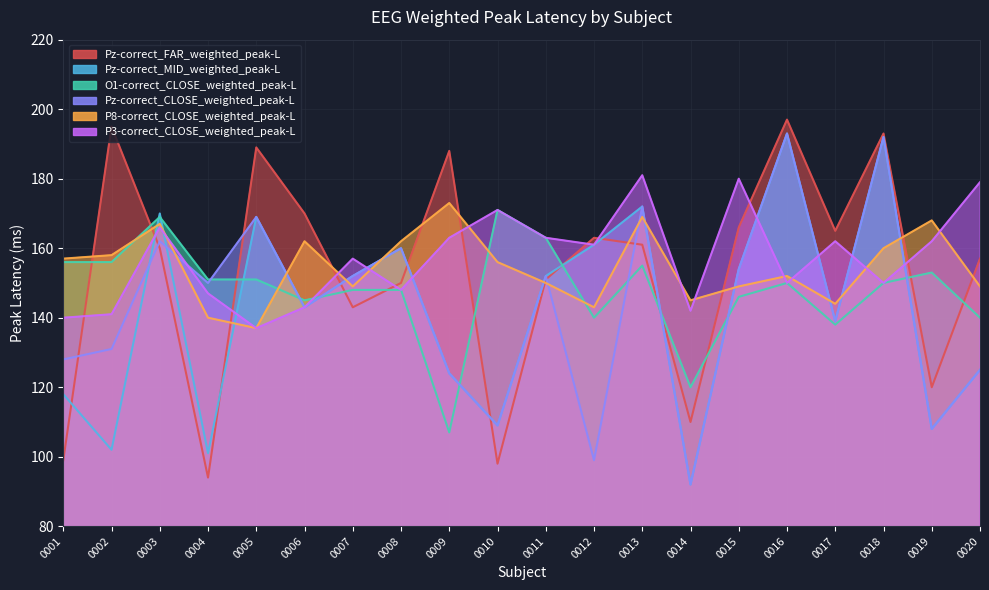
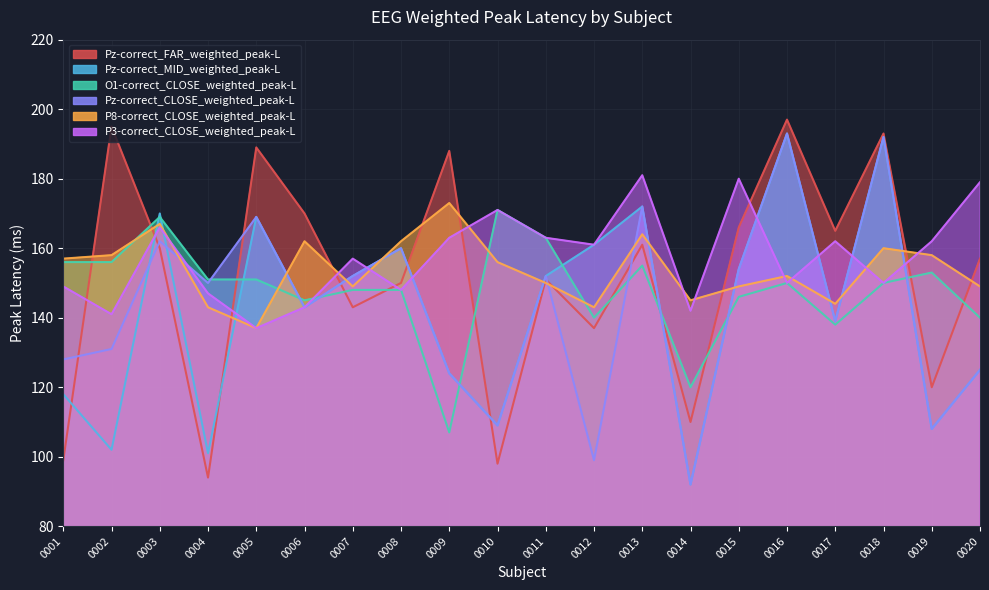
  {
    "Pz-correct_FAR_weighted_peak-L": {
      "0001": 99,
      "0003": 160,
      "0004": 94,
      "0005": 189,
      "0006": 170,
      "0007": 143,
      "0008": 150,
      "0009": 188,
      "0010": 98,
      "0011": 151,
-     "0012": 163,
+     "0012": 137,
      "0013": 161,
      "0014": 110,
      "0015": 166,
      "0016": 197,
      "0017": 165,
      "0018": 193,
      "0019": 120,
      "0020": 157
    },
    "Pz-correct_CLOSE_weighted_peak-L": {
      "0001": 128,
      "0002": 131,
      "0003": 162,
      "0004": 150,
      "0012": 99
    },
    "P8-correct_CLOSE_weighted_peak-L": {
      "0001": 157,
      "0002": 158,
      "0003": 167,
-     "0004": 140,
+     "0004": 143,
      "0006": 162,
      "0007": 149,
      "0008": 162,
      "0009": 173,
      "0010": 156,
      "0011": 150,
      "0012": 143,
-     "0013": 169,
+     "0013": 164,
      "0014": 145,
      "0015": 149,
      "0016": 152,
      "0017": 144,
      "0018": 160,
-     "0019": 168,
+     "0019": 158,
      "0020": 149
    },
    "P3-correct_CLOSE_weighted_peak-L": {
-     "0001": 140,
+     "0001": 149,
      "0002": 141,
      "0003": 166,
      "0004": 147,
      "0007": 157,
      "0009": 163,
      "0013": 181,
      "0014": 142,
      "0015": 180,
      "0017": 162,
      "0019": 162,
      "0020": 179
    }
  }
